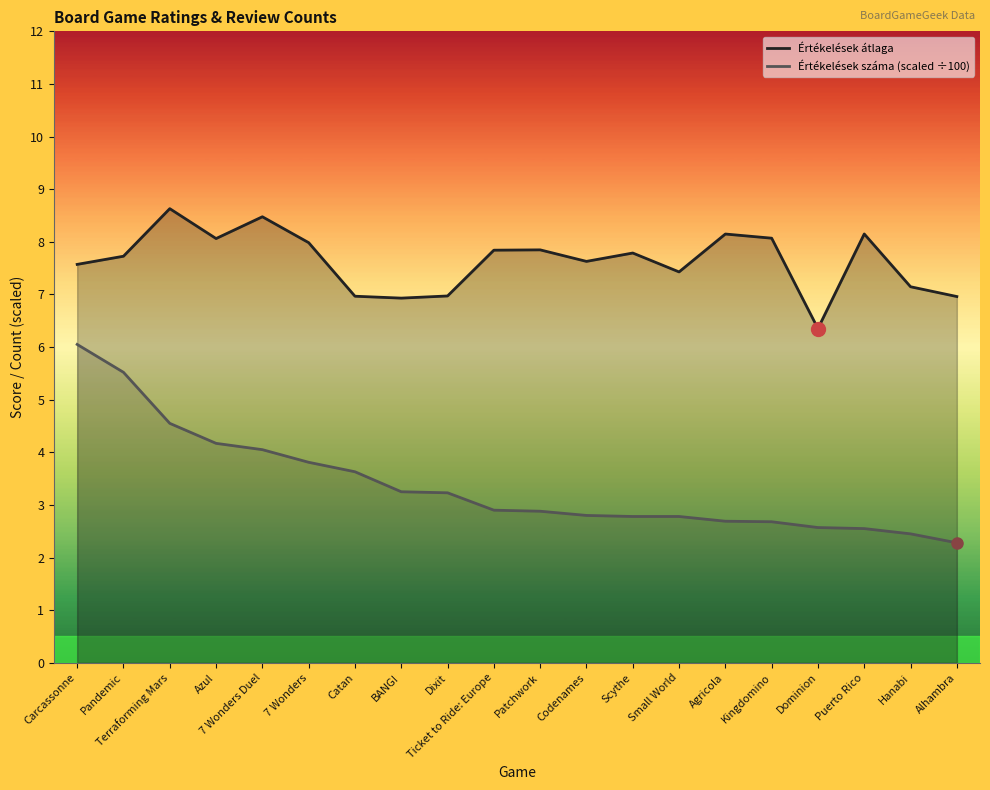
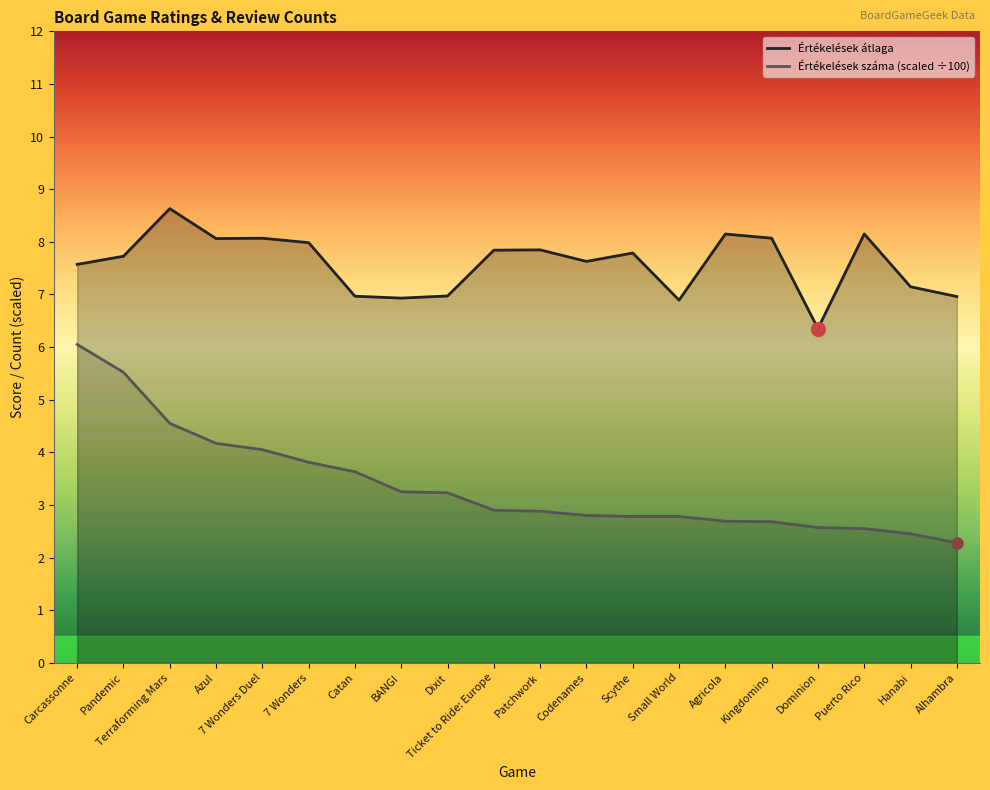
  {
    "Értékelések átlaga": {
      "Carcassonne": 7.6,
      "Pandemic": 7.7,
      "Terraforming Mars": 8.6,
      "Azul": 8.1,
-     "7 Wonders Duel": 8.5,
+     "7 Wonders Duel": 8.1,
      "7 Wonders": 8.0,
      "Catan": 7.0,
      "BANG!": 6.9,
      "Dixit": 7.0,
      "Ticket to Ride: Europe": 7.8,
      "Patchwork": 7.8,
      "Codenames": 7.6,
      "Scythe": 7.8,
-     "Small World": 7.4,
+     "Small World": 6.9,
      "Agricola": 8.1,
      "Kingdomino": 8.1,
      "Puerto Rico": 8.1,
      "Hanabi": 7.1,
      "Alhambra": 7.0
    }
  }
